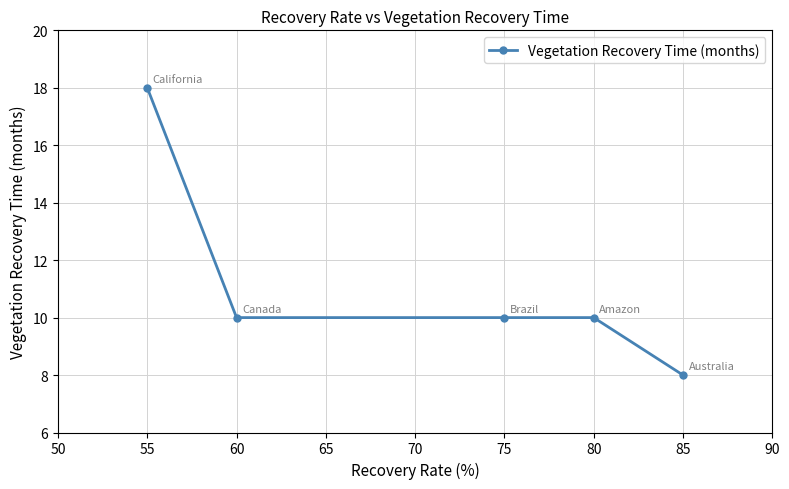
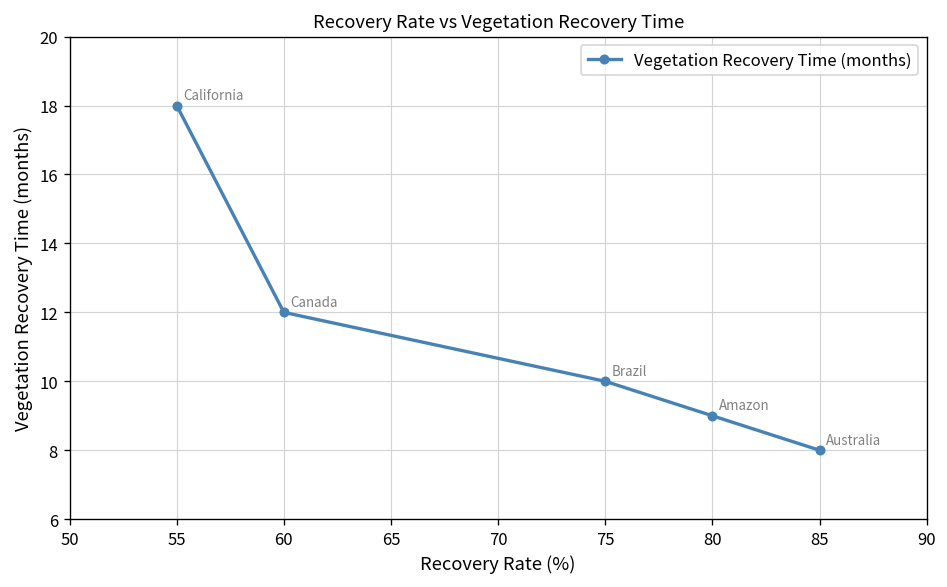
  {
    "55": 18,
-   "60": 10,
+   "60": 12,
    "75": 10,
-   "80": 10,
+   "80": 9,
    "85": 8
  }
